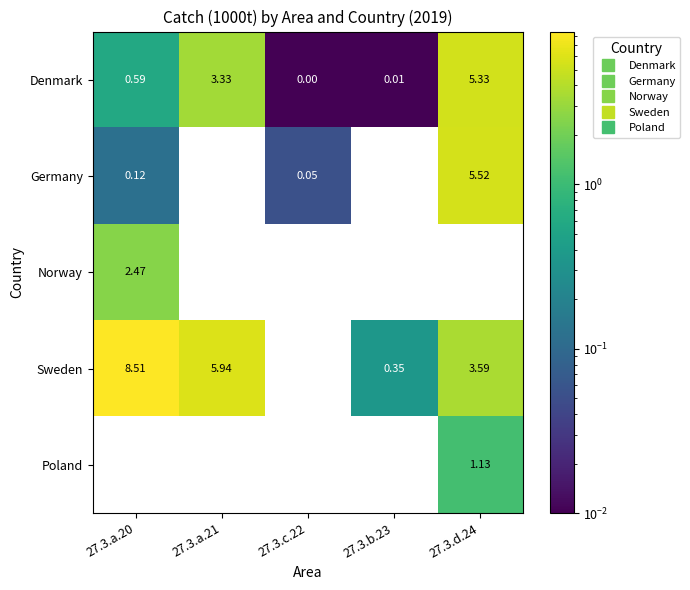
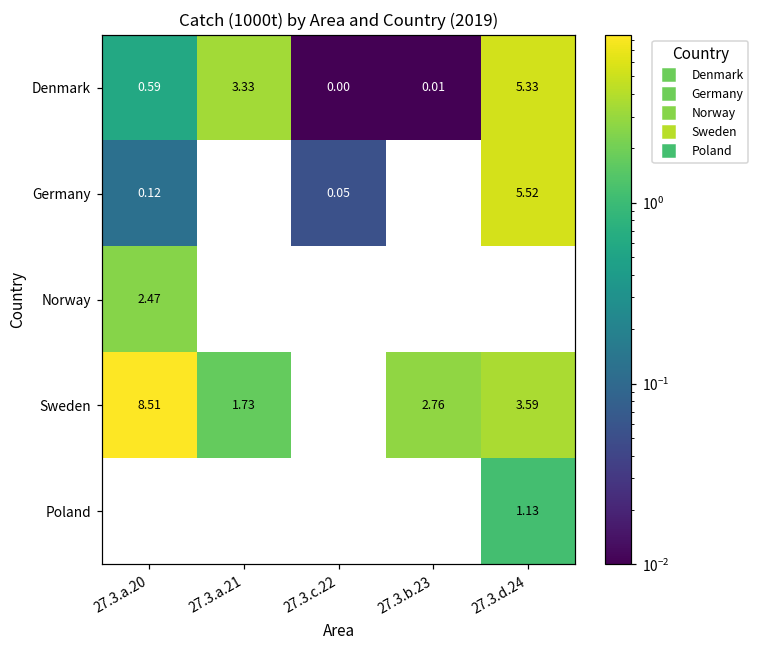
  {
    "Denmark": {
      "27.3.a.20": 0.59,
      "27.3.a.21": 3.33,
      "27.3.c.22": 0.00,
      "27.3.b.23": 0.01,
      "27.3.d.24": 5.33
    },
    "Germany": {
      "27.3.a.20": 0.12,
      "27.3.c.22": 0.05,
      "27.3.d.24": 5.52
    },
    "Norway": {
      "27.3.a.20": 2.47
    },
    "Sweden": {
      "27.3.a.20": 8.51,
-     "27.3.a.21": 5.94,
-     "27.3.b.23": 0.35,
+     "27.3.a.21": 1.73,
+     "27.3.b.23": 2.76,
      "27.3.d.24": 3.59
    },
    "Poland": {
      "27.3.d.24": 1.13
    }
  }
